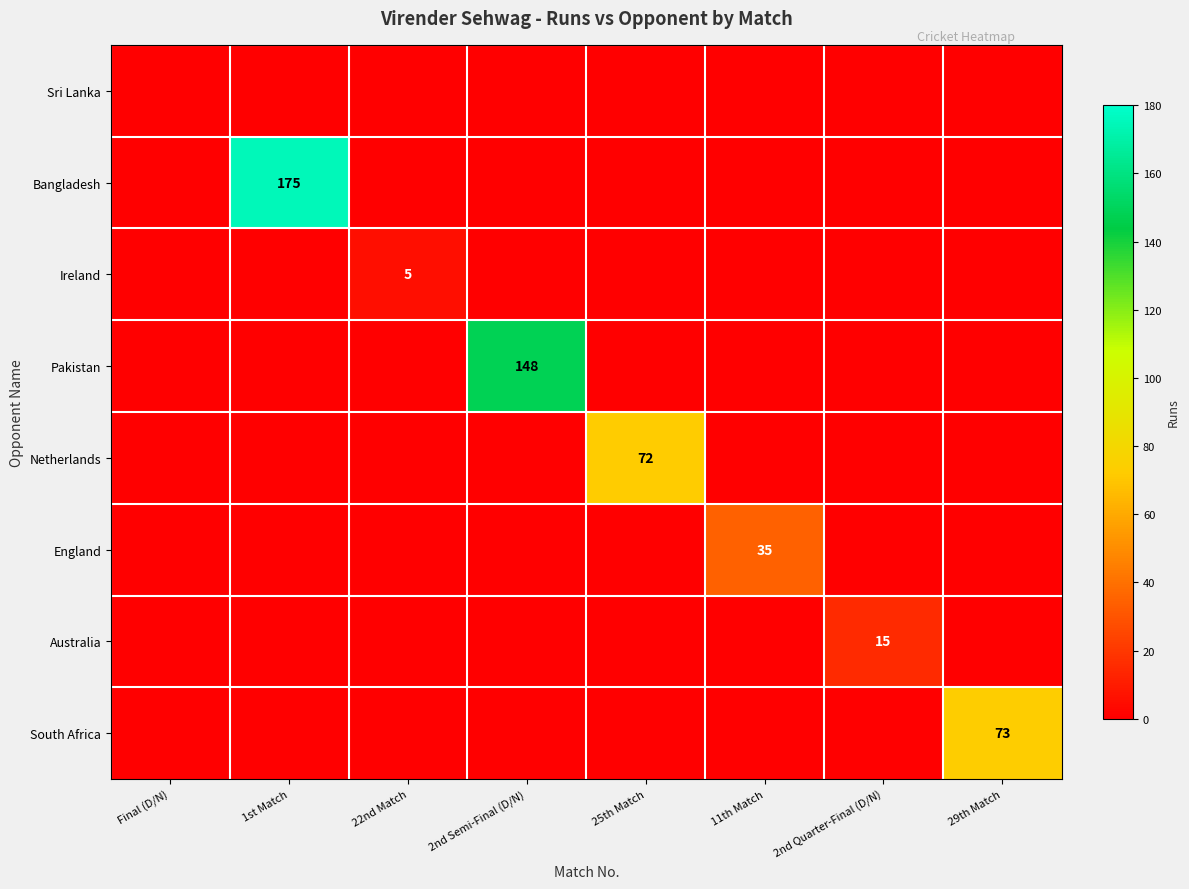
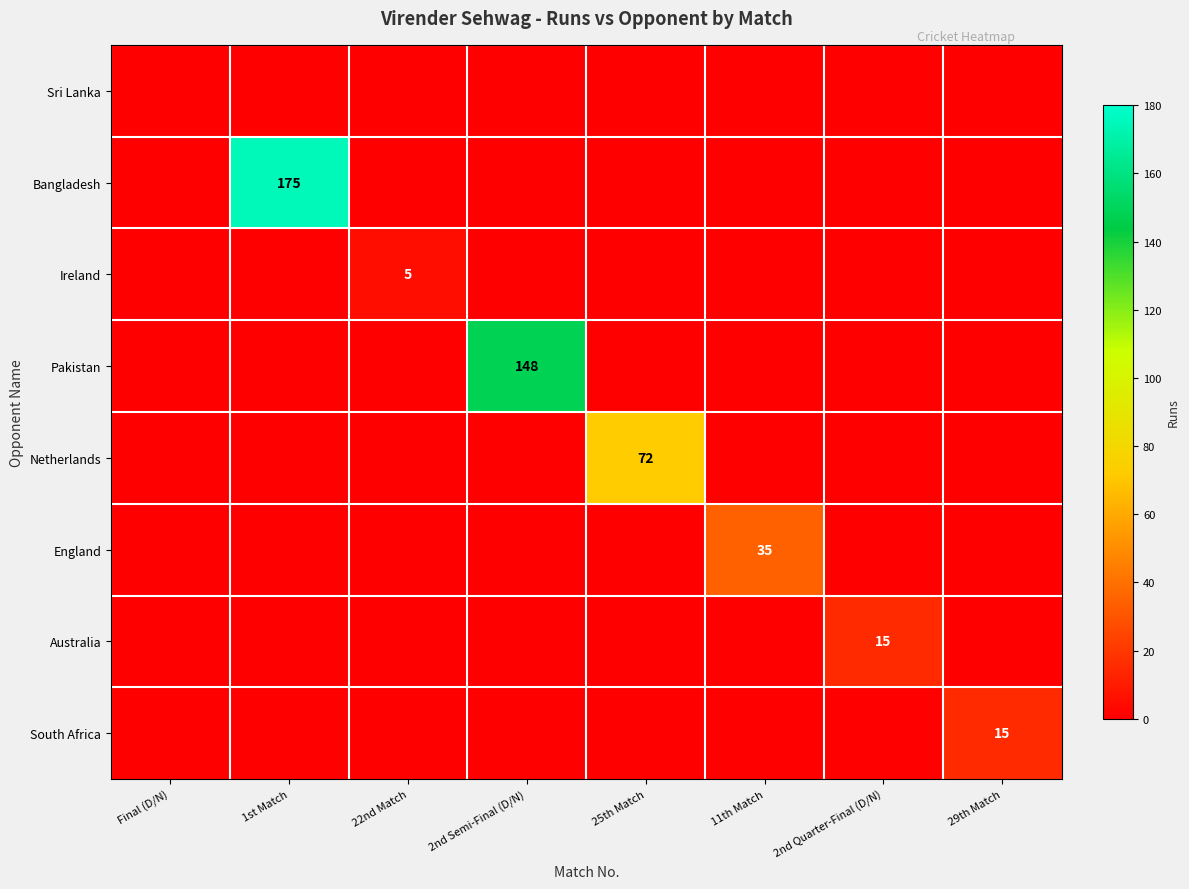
  {
    "Bangladesh": {
      "1st Match": 175
    },
    "Ireland": {
      "22nd Match": 5
    },
    "Pakistan": {
      "2nd Semi-Final (D/N)": 148
    },
    "Netherlands": {
      "25th Match": 72
    },
    "England": {
      "11th Match": 35
    },
    "Australia": {
      "2nd Quarter-Final (D/N)": 15
    },
    "South Africa": {
-     "29th Match": 73
+     "29th Match": 15
    }
  }
